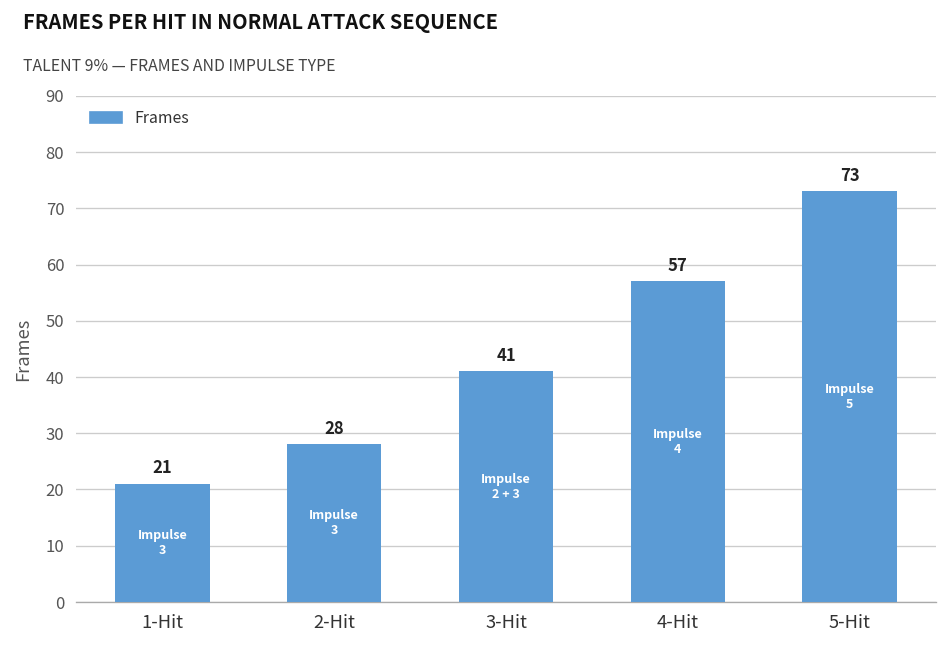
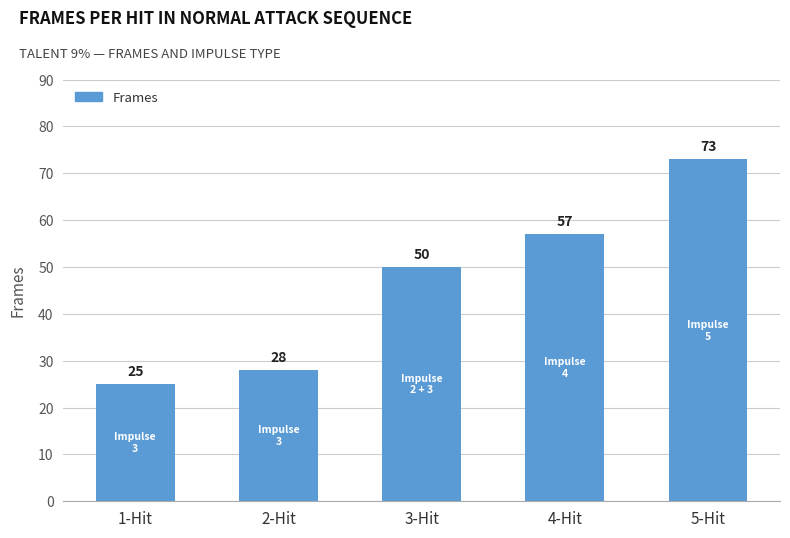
  {
-   "1-Hit": 21,
+   "1-Hit": 25,
    "2-Hit": 28,
-   "3-Hit": 41,
+   "3-Hit": 50,
    "4-Hit": 57,
    "5-Hit": 73
  }
